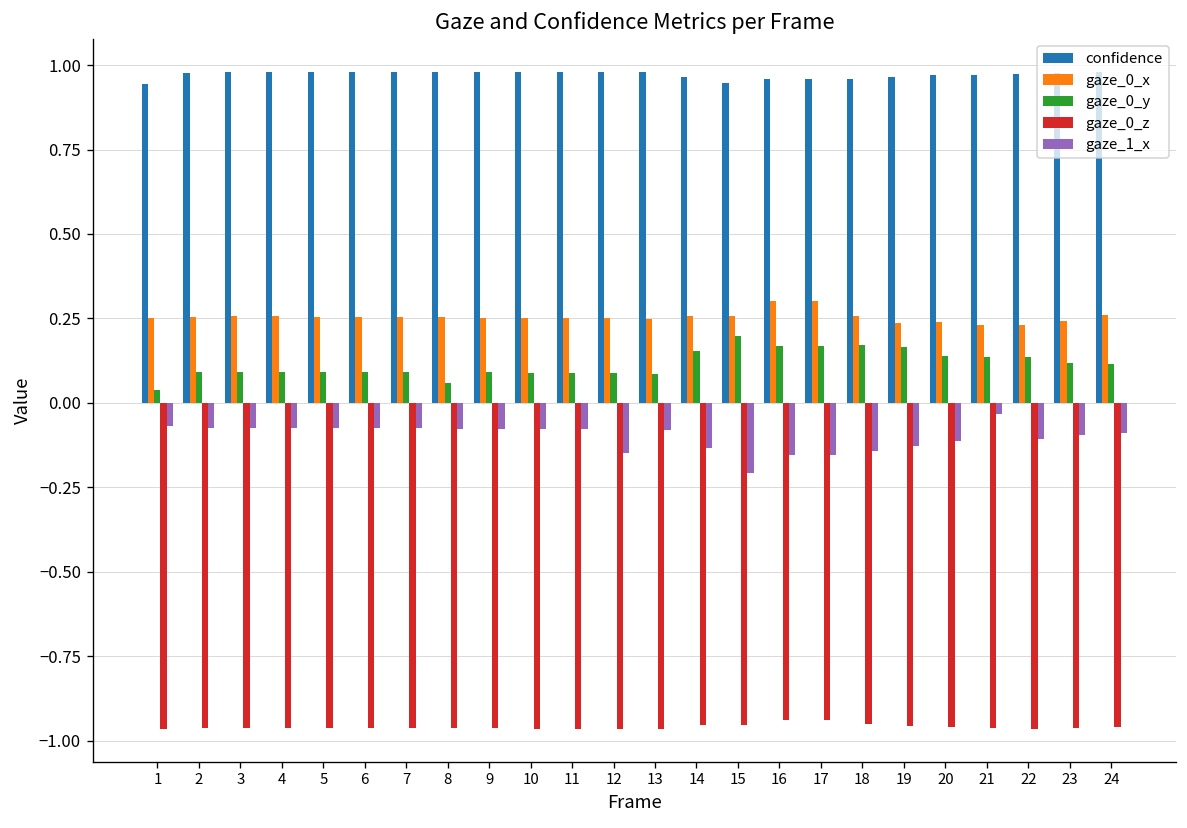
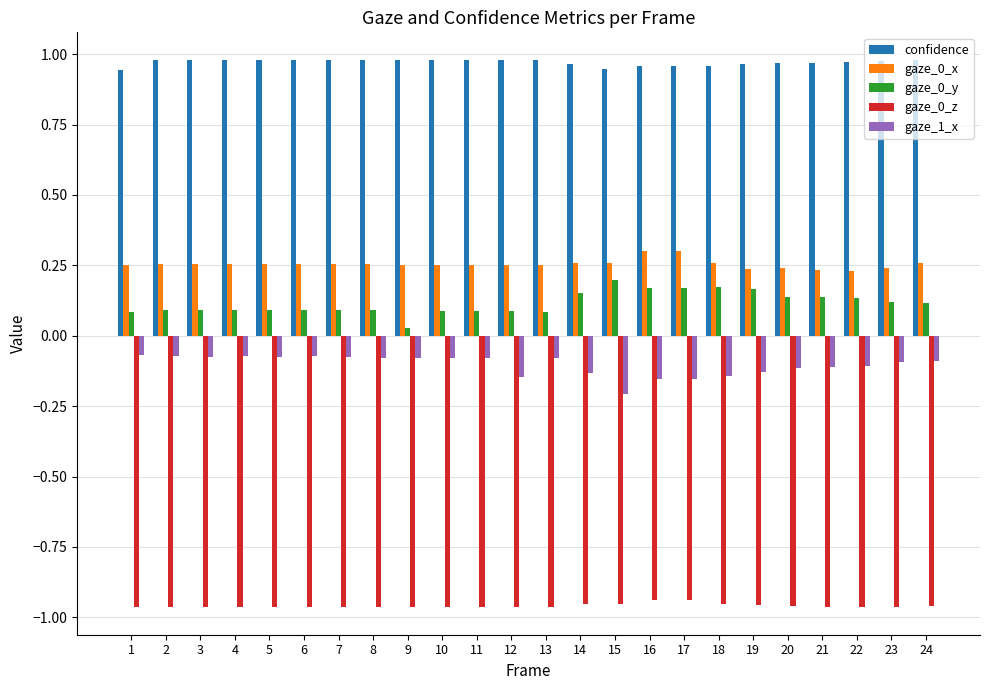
  {
    "confidence": {
      "1": 0.94,
      "2": 0.98,
      "3": 0.98,
      "4": 0.98,
      "5": 0.98,
      "6": 0.98,
      "7": 0.98,
      "8": 0.98,
      "9": 0.98,
      "10": 0.98,
      "11": 0.98,
      "12": 0.98,
      "13": 0.98,
      "14": 0.97,
      "15": 0.95,
      "16": 0.96,
      "17": 0.96,
      "18": 0.96,
      "19": 0.97,
      "20": 0.97,
      "21": 0.97,
      "22": 0.97
    },
    "gaze_0_x": {
      "1": 0.25,
      "2": 0.26,
      "3": 0.26,
      "4": 0.26,
      "5": 0.25,
      "6": 0.25,
      "7": 0.25,
      "8": 0.25,
      "9": 0.25,
      "10": 0.25,
      "11": 0.25,
      "12": 0.25,
      "13": 0.25,
      "14": 0.26,
      "15": 0.26,
      "16": 0.30,
      "17": 0.30,
      "18": 0.26,
      "19": 0.24,
      "20": 0.24,
      "21": 0.23,
      "22": 0.23,
      "23": 0.24,
      "24": 0.26
    },
    "gaze_0_y": {
-     "1": 0.04,
+     "1": 0.09,
      "2": 0.09,
      "3": 0.09,
      "4": 0.09,
      "5": 0.09,
      "6": 0.09,
      "7": 0.09,
-     "8": 0.06,
-     "9": 0.09,
+     "8": 0.09,
+     "9": 0.03,
      "10": 0.09,
      "11": 0.09,
      "12": 0.09,
      "13": 0.09,
      "14": 0.15,
      "15": 0.20,
      "16": 0.17,
      "17": 0.17,
      "18": 0.17,
      "19": 0.17,
      "20": 0.14,
      "21": 0.14,
      "22": 0.14,
      "23": 0.12,
      "24": 0.12
    },
    "gaze_0_z": {
      "1": -0.96,
      "2": -0.96,
      "3": -0.96,
      "4": -0.96,
      "5": -0.96,
      "6": -0.96,
      "7": -0.96,
      "8": -0.96,
      "9": -0.96,
      "10": -0.96,
      "11": -0.96,
      "12": -0.96,
      "13": -0.96,
      "14": -0.95,
      "15": -0.95,
      "16": -0.94,
      "17": -0.94,
      "18": -0.95,
      "19": -0.96,
      "20": -0.96,
      "21": -0.96,
      "22": -0.96,
      "23": -0.96,
      "24": -0.96
    },
    "gaze_1_x": {
      "1": -0.07,
      "2": -0.07,
      "3": -0.07,
      "4": -0.07,
      "5": -0.07,
      "6": -0.07,
      "7": -0.07,
      "8": -0.08,
      "9": -0.08,
      "10": -0.08,
      "11": -0.08,
      "12": -0.15,
      "13": -0.08,
      "14": -0.13,
      "15": -0.21,
      "16": -0.15,
      "17": -0.15,
      "18": -0.14,
      "19": -0.13,
      "20": -0.11,
-     "21": -0.03,
+     "21": -0.11,
      "22": -0.11,
      "23": -0.09,
      "24": -0.09
    }
  }
